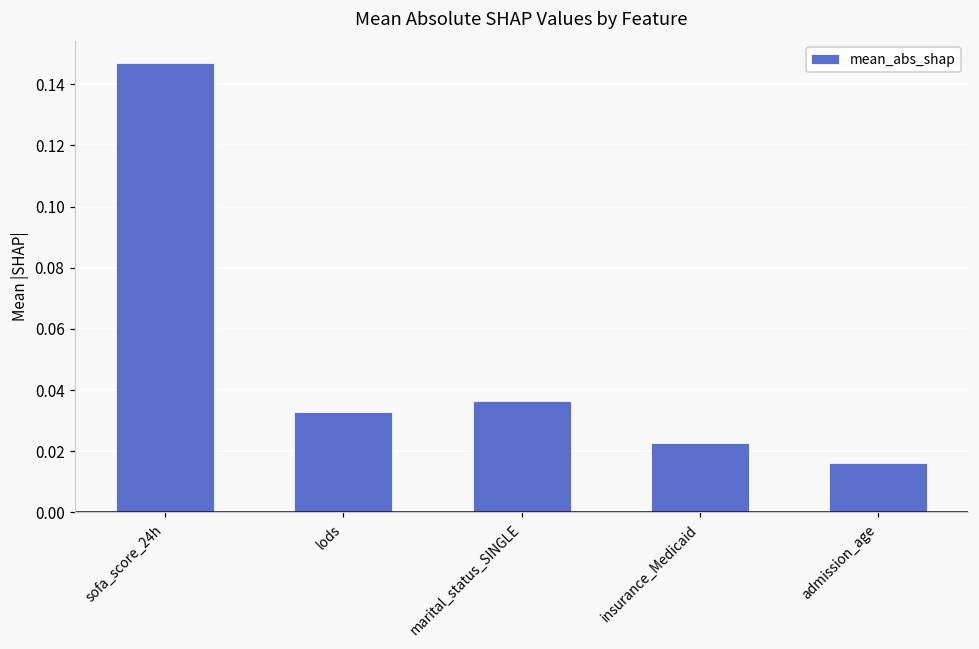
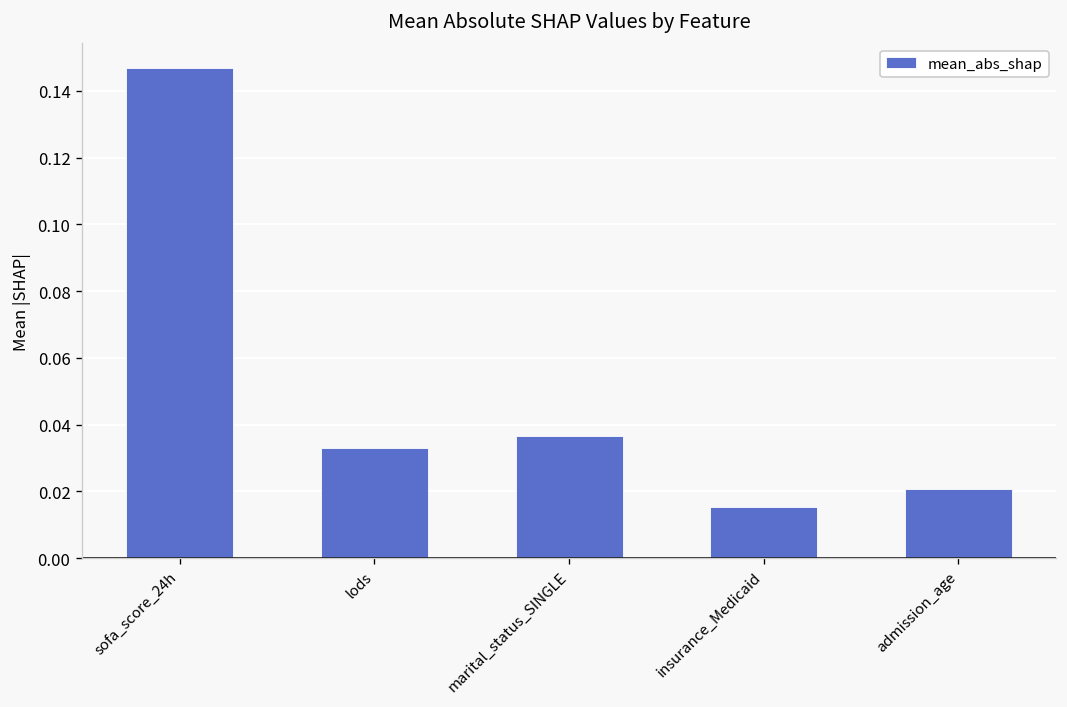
  {
    "sofa_score_24h": 0.147,
    "lods": 0.033,
    "marital_status_SINGLE": 0.036,
-   "insurance_Medicaid": 0.023,
-   "admission_age": 0.016
+   "insurance_Medicaid": 0.015,
+   "admission_age": 0.021
  }
